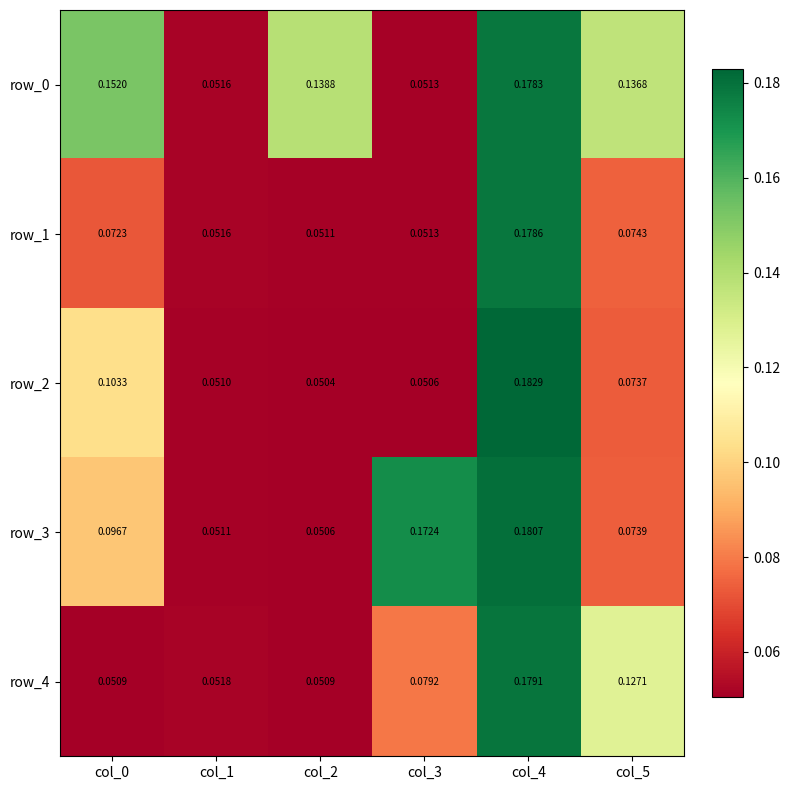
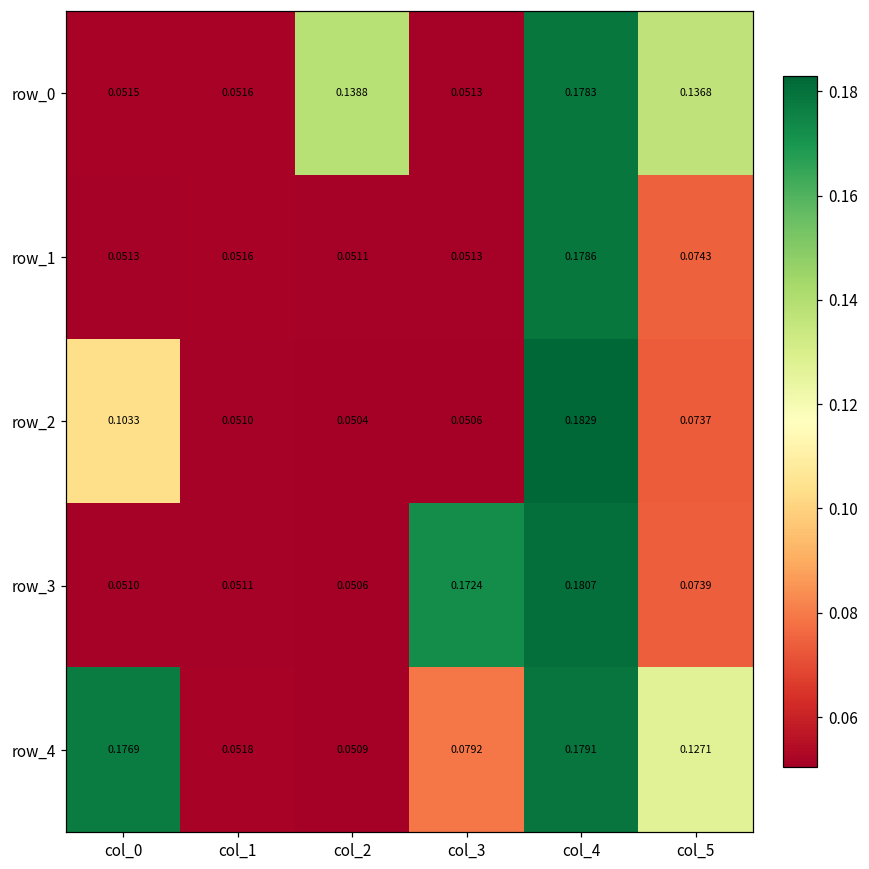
  {
    "row_0": {
-     "col_0": 0.1520,
+     "col_0": 0.0515,
      "col_1": 0.0516,
      "col_2": 0.1388,
      "col_3": 0.0513,
      "col_4": 0.1783,
      "col_5": 0.1368
    },
    "row_1": {
-     "col_0": 0.0723,
+     "col_0": 0.0513,
      "col_1": 0.0516,
      "col_2": 0.0511,
      "col_3": 0.0513,
      "col_4": 0.1786,
      "col_5": 0.0743
    },
    "row_2": {
      "col_0": 0.1033,
      "col_1": 0.0510,
      "col_2": 0.0504,
      "col_3": 0.0506,
      "col_4": 0.1829,
      "col_5": 0.0737
    },
    "row_3": {
-     "col_0": 0.0967,
+     "col_0": 0.0510,
      "col_1": 0.0511,
      "col_2": 0.0506,
      "col_3": 0.1724,
      "col_4": 0.1807,
      "col_5": 0.0739
    },
    "row_4": {
-     "col_0": 0.0509,
+     "col_0": 0.1769,
      "col_1": 0.0518,
      "col_2": 0.0509,
      "col_3": 0.0792,
      "col_4": 0.1791,
      "col_5": 0.1271
    }
  }
